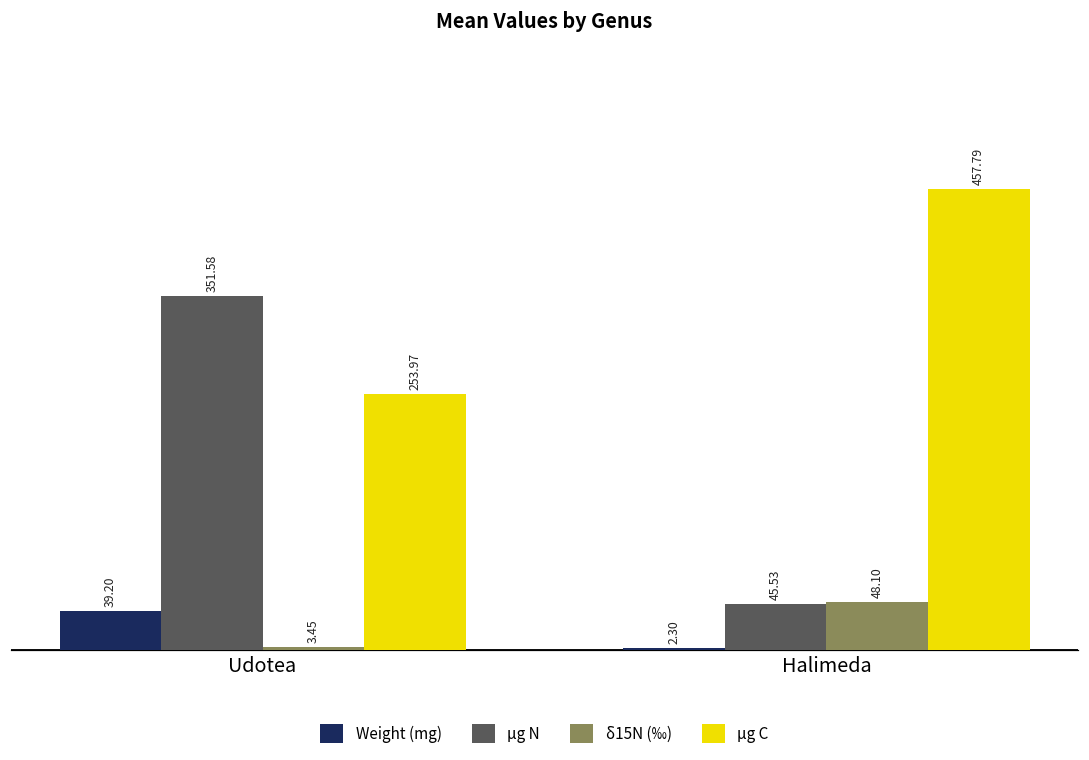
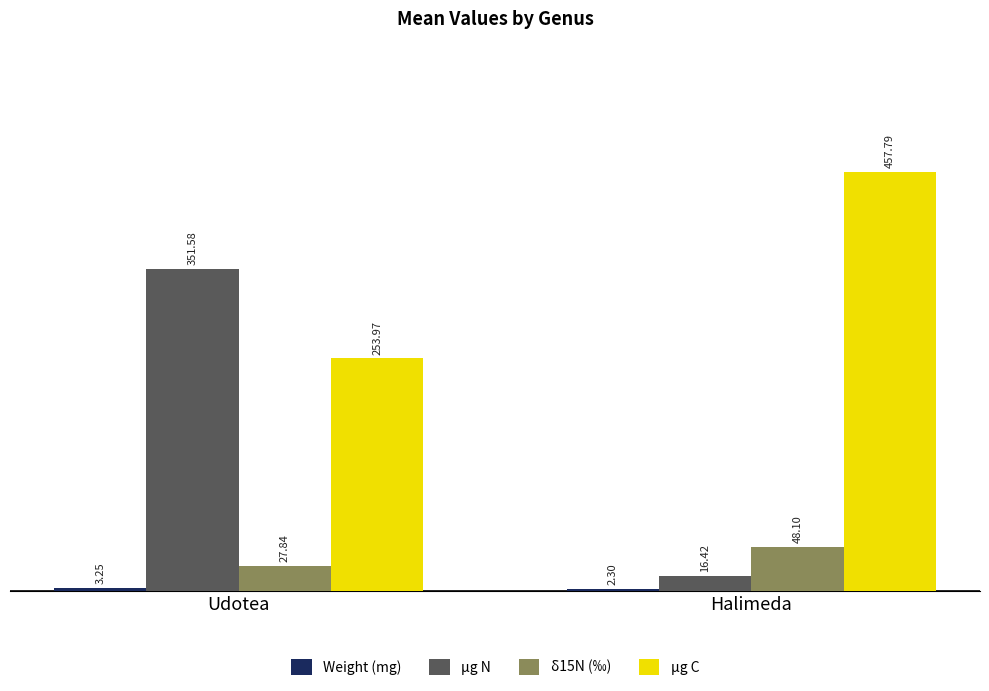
  {
    "Weight (mg)": {
-     "Udotea": 39.20,
+     "Udotea": 3.25,
      "Halimeda": 2.30
    },
    "μg N": {
      "Udotea": 351.58,
-     "Halimeda": 45.53
+     "Halimeda": 16.42
    },
    "δ15N (‰)": {
-     "Udotea": 3.45,
+     "Udotea": 27.84,
      "Halimeda": 48.10
    },
    "μg C": {
      "Udotea": 253.97,
      "Halimeda": 457.79
    }
  }
